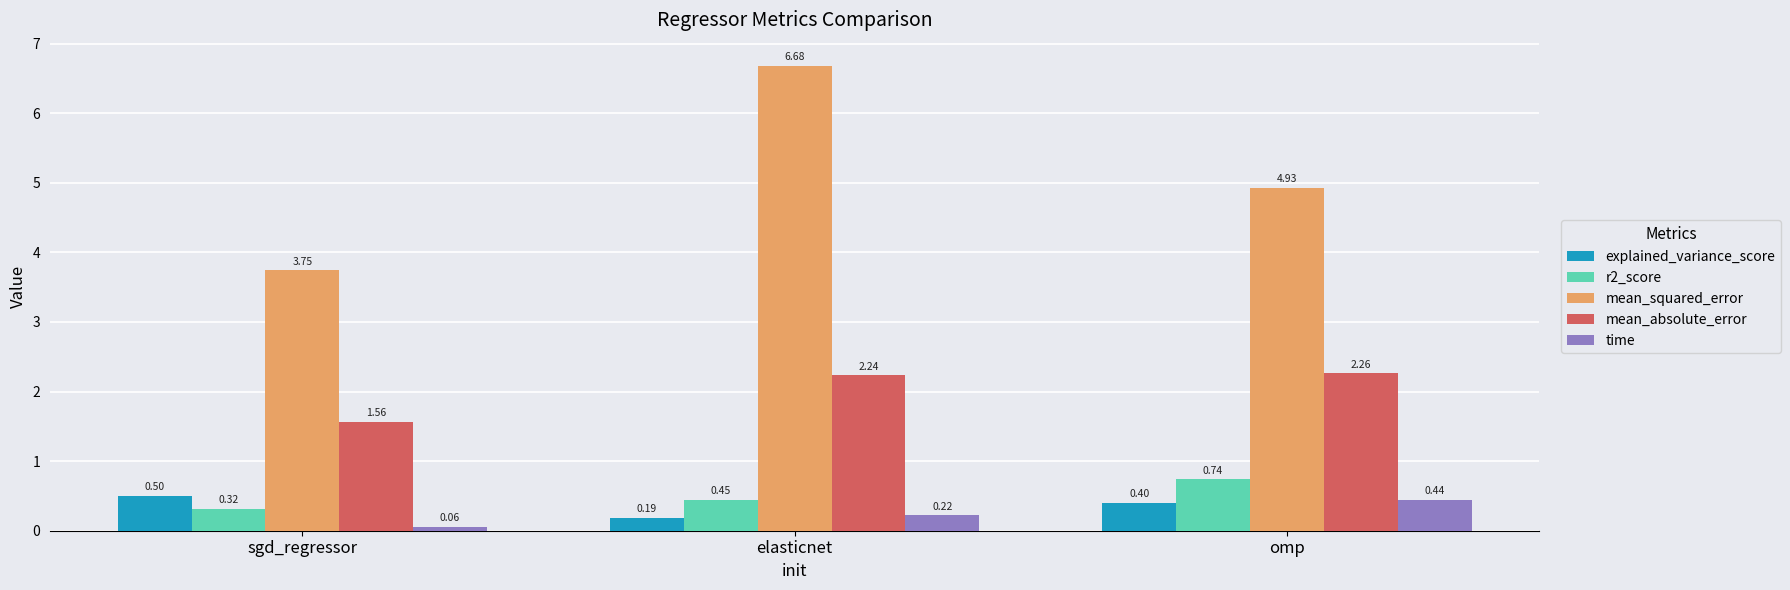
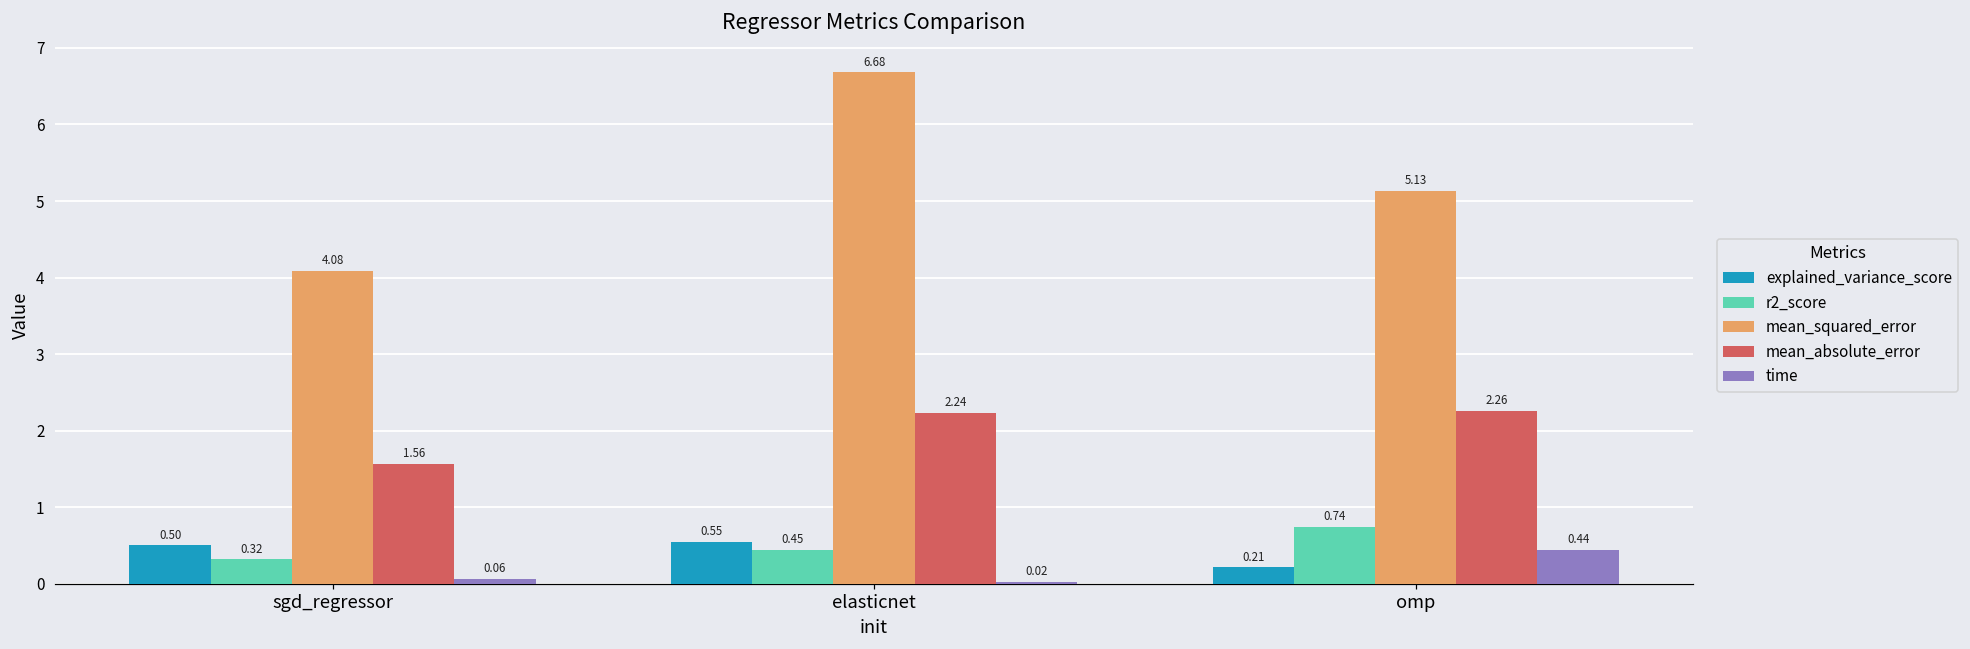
  {
    "explained_variance_score": {
      "sgd_regressor": 0.50,
-     "elasticnet": 0.19,
-     "omp": 0.40
+     "elasticnet": 0.55,
+     "omp": 0.21
    },
    "r2_score": {
      "sgd_regressor": 0.32,
      "elasticnet": 0.45,
      "omp": 0.74
    },
    "mean_squared_error": {
-     "sgd_regressor": 3.75,
+     "sgd_regressor": 4.08,
      "elasticnet": 6.68,
-     "omp": 4.93
+     "omp": 5.13
    },
    "mean_absolute_error": {
      "sgd_regressor": 1.56,
      "elasticnet": 2.24,
      "omp": 2.26
    },
    "time": {
      "sgd_regressor": 0.06,
-     "elasticnet": 0.22,
+     "elasticnet": 0.02,
      "omp": 0.44
    }
  }
